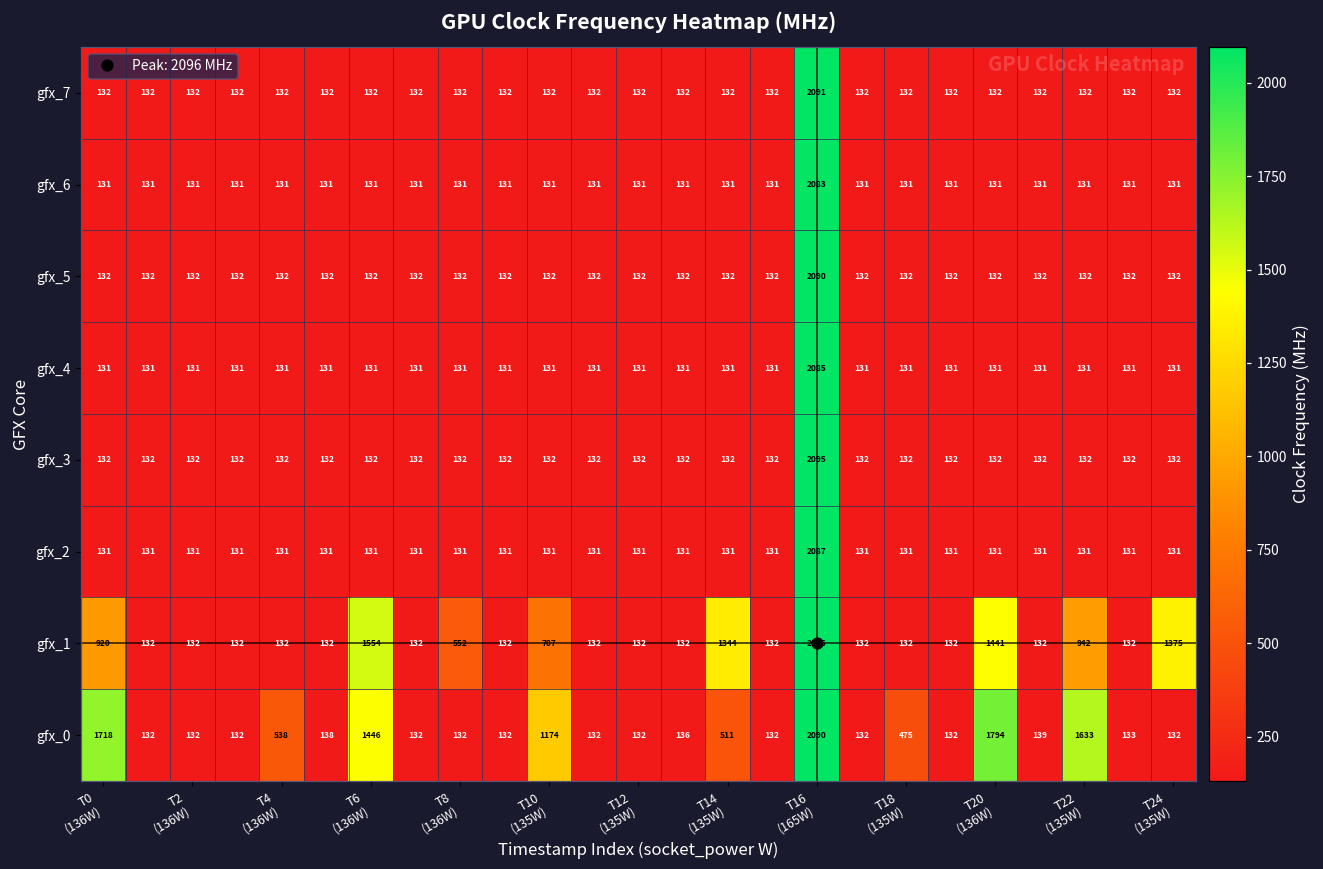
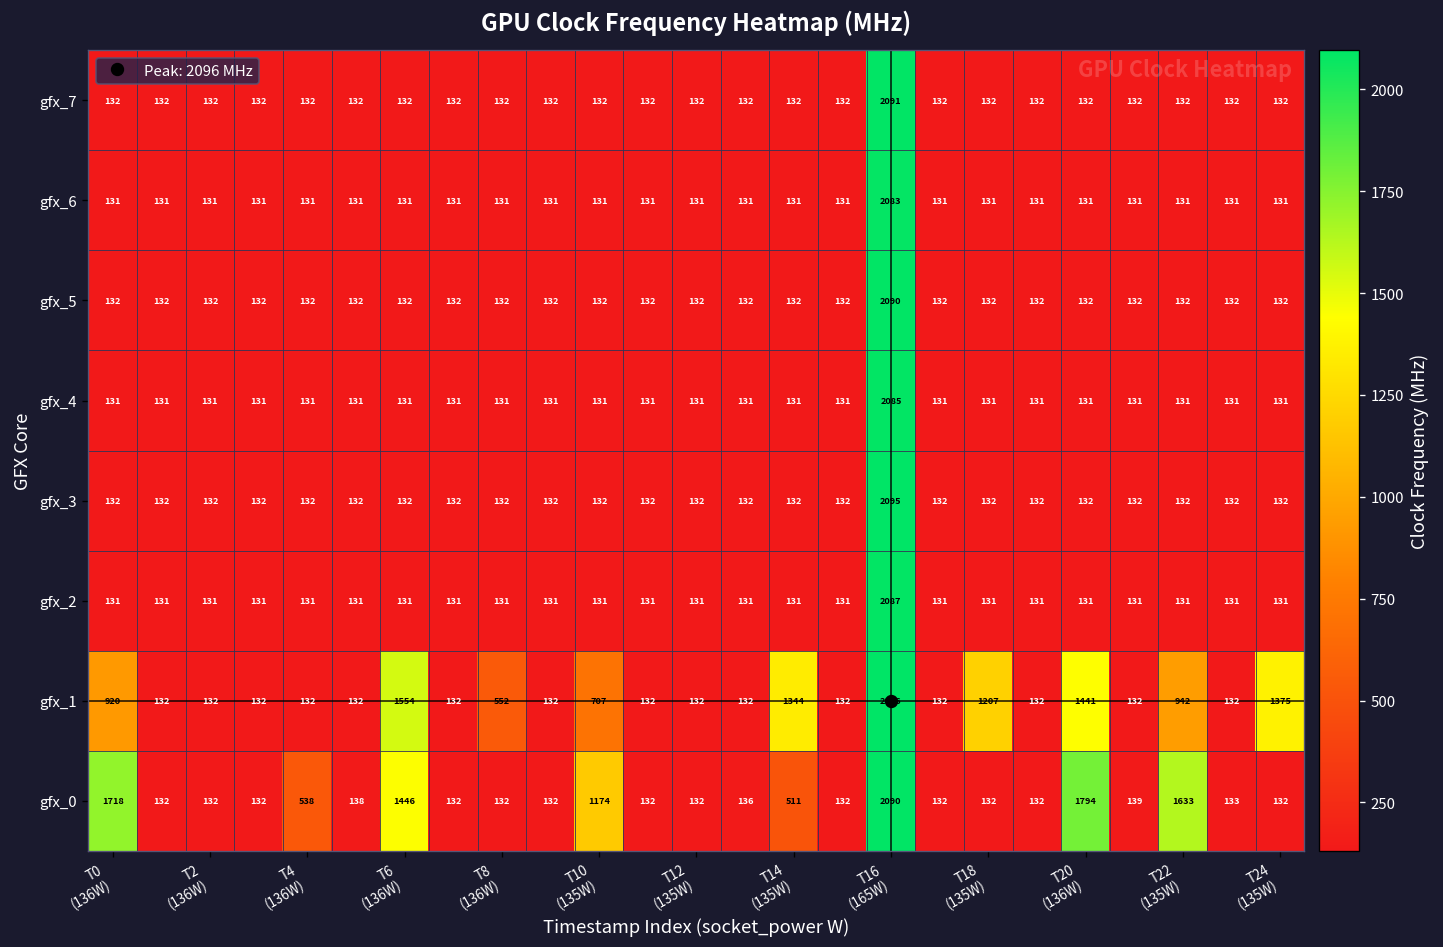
  {
    "gfx_7": {
      "T0 (136W)": 132,
      "T2 (136W)": 132,
      "T4 (136W)": 132,
      "T6 (136W)": 132,
      "T8 (136W)": 132,
      "T10 (135W)": 132,
      "T12 (135W)": 132,
      "T14 (135W)": 132,
      "T16 (165W)": 2091,
      "T18 (135W)": 132,
      "T20 (136W)": 132,
      "T24 (135W)": 132
    },
    "gfx_6": {
      "T0 (136W)": 131,
      "T2 (136W)": 131,
      "T4 (136W)": 131,
      "T6 (136W)": 131,
      "T8 (136W)": 131,
      "T10 (135W)": 131,
      "T12 (135W)": 131,
      "T14 (135W)": 131,
      "T16 (165W)": 2083,
      "T18 (135W)": 131,
      "T20 (136W)": 131,
      "T22 (135W)": 131,
      "T24 (135W)": 131
    },
    "gfx_5": {
      "T0 (136W)": 132,
      "T2 (136W)": 132,
      "T4 (136W)": 132,
      "T6 (136W)": 132,
      "T8 (136W)": 132,
      "T10 (135W)": 132,
      "T12 (135W)": 132,
      "T14 (135W)": 132,
      "T16 (165W)": 2090,
      "T18 (135W)": 132,
      "T20 (136W)": 132,
      "T22 (135W)": 132,
      "T24 (135W)": 132
    },
    "gfx_4": {
      "T0 (136W)": 131,
      "T2 (136W)": 131,
      "T4 (136W)": 131,
      "T6 (136W)": 131,
      "T8 (136W)": 131,
      "T10 (135W)": 131,
      "T12 (135W)": 131,
      "T14 (135W)": 131,
      "T16 (165W)": 2085,
      "T18 (135W)": 131,
      "T20 (136W)": 131,
      "T22 (135W)": 131,
      "T24 (135W)": 131
    },
    "gfx_3": {
      "T0 (136W)": 132,
      "T2 (136W)": 132,
      "T4 (136W)": 132,
      "T6 (136W)": 132,
      "T8 (136W)": 132,
      "T10 (135W)": 132,
      "T12 (135W)": 132,
      "T14 (135W)": 132,
      "T16 (165W)": 2095,
      "T18 (135W)": 132,
      "T20 (136W)": 132,
      "T22 (135W)": 132,
      "T24 (135W)": 132
    },
    "gfx_2": {
      "T0 (136W)": 131,
      "T2 (136W)": 131,
      "T4 (136W)": 131,
      "T6 (136W)": 131,
      "T8 (136W)": 131,
      "T10 (135W)": 131,
      "T12 (135W)": 131,
      "T14 (135W)": 131,
      "T16 (165W)": 2087,
      "T18 (135W)": 131,
      "T20 (136W)": 131,
      "T22 (135W)": 131,
      "T24 (135W)": 131
    },
    "gfx_1": {
      "T0 (136W)": 920,
      "T2 (136W)": 132,
      "T4 (136W)": 132,
      "T6 (136W)": 1554,
      "T8 (136W)": 552,
      "T10 (135W)": 707,
      "T12 (135W)": 132,
      "T14 (135W)": 1344,
-     "T18 (135W)": 132,
+     "T18 (135W)": 1207,
      "T20 (136W)": 1441,
      "T22 (135W)": 942,
      "T24 (135W)": 1375
    },
    "gfx_0": {
      "T0 (136W)": 1718,
      "T2 (136W)": 132,
      "T4 (136W)": 538,
      "T6 (136W)": 1446,
      "T8 (136W)": 132,
      "T10 (135W)": 1174,
      "T12 (135W)": 132,
      "T14 (135W)": 511,
      "T16 (165W)": 2090,
-     "T18 (135W)": 475,
+     "T18 (135W)": 132,
      "T20 (136W)": 1794,
      "T22 (135W)": 1633,
      "T24 (135W)": 132
    }
  }
